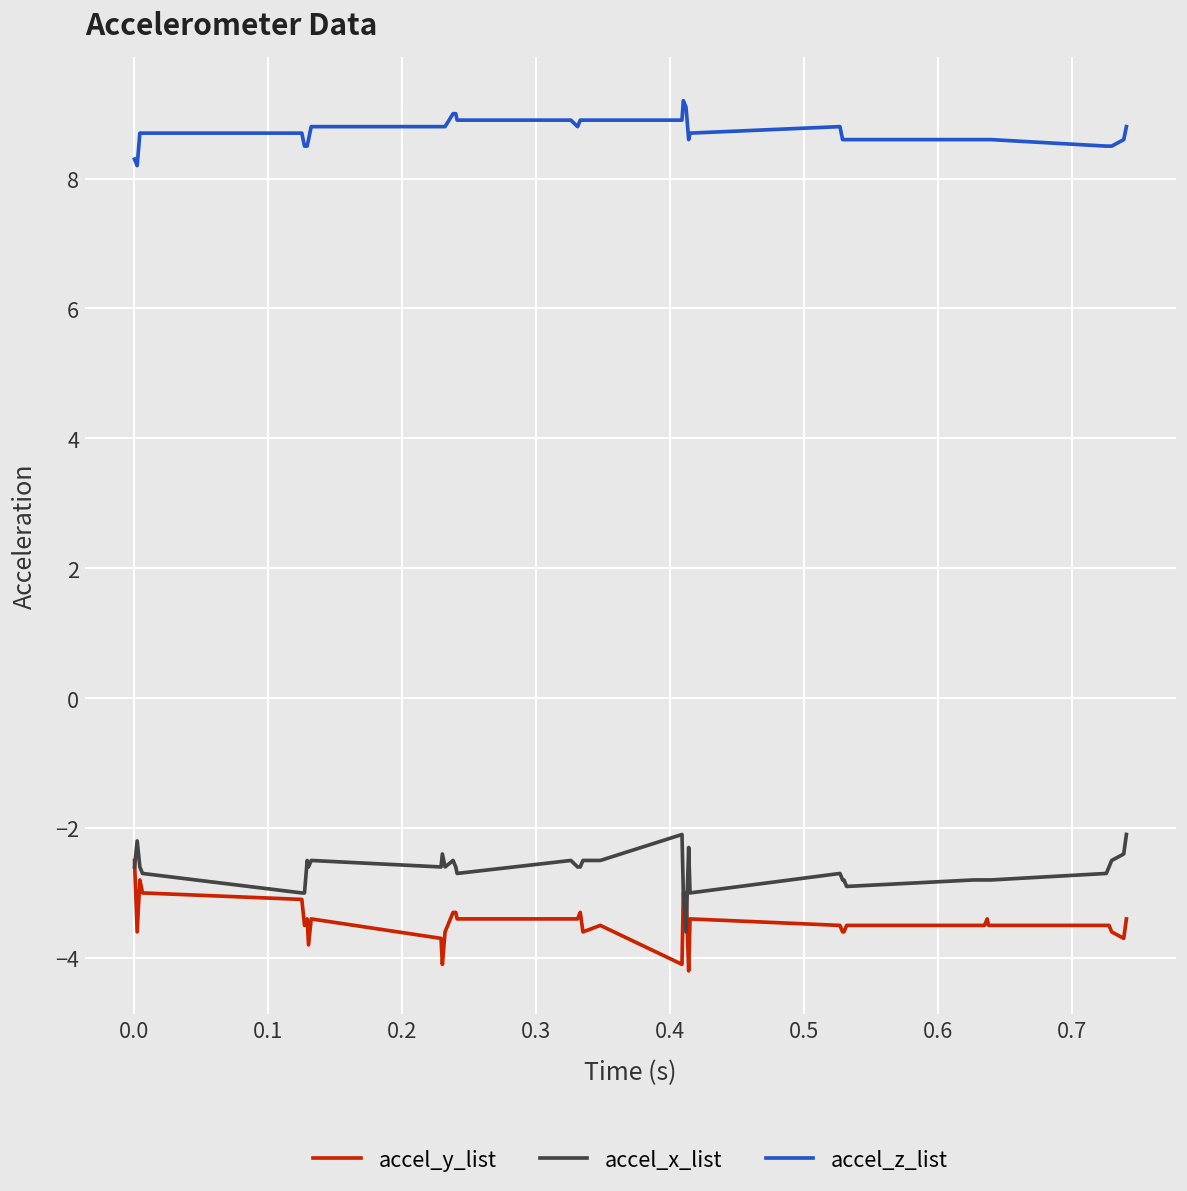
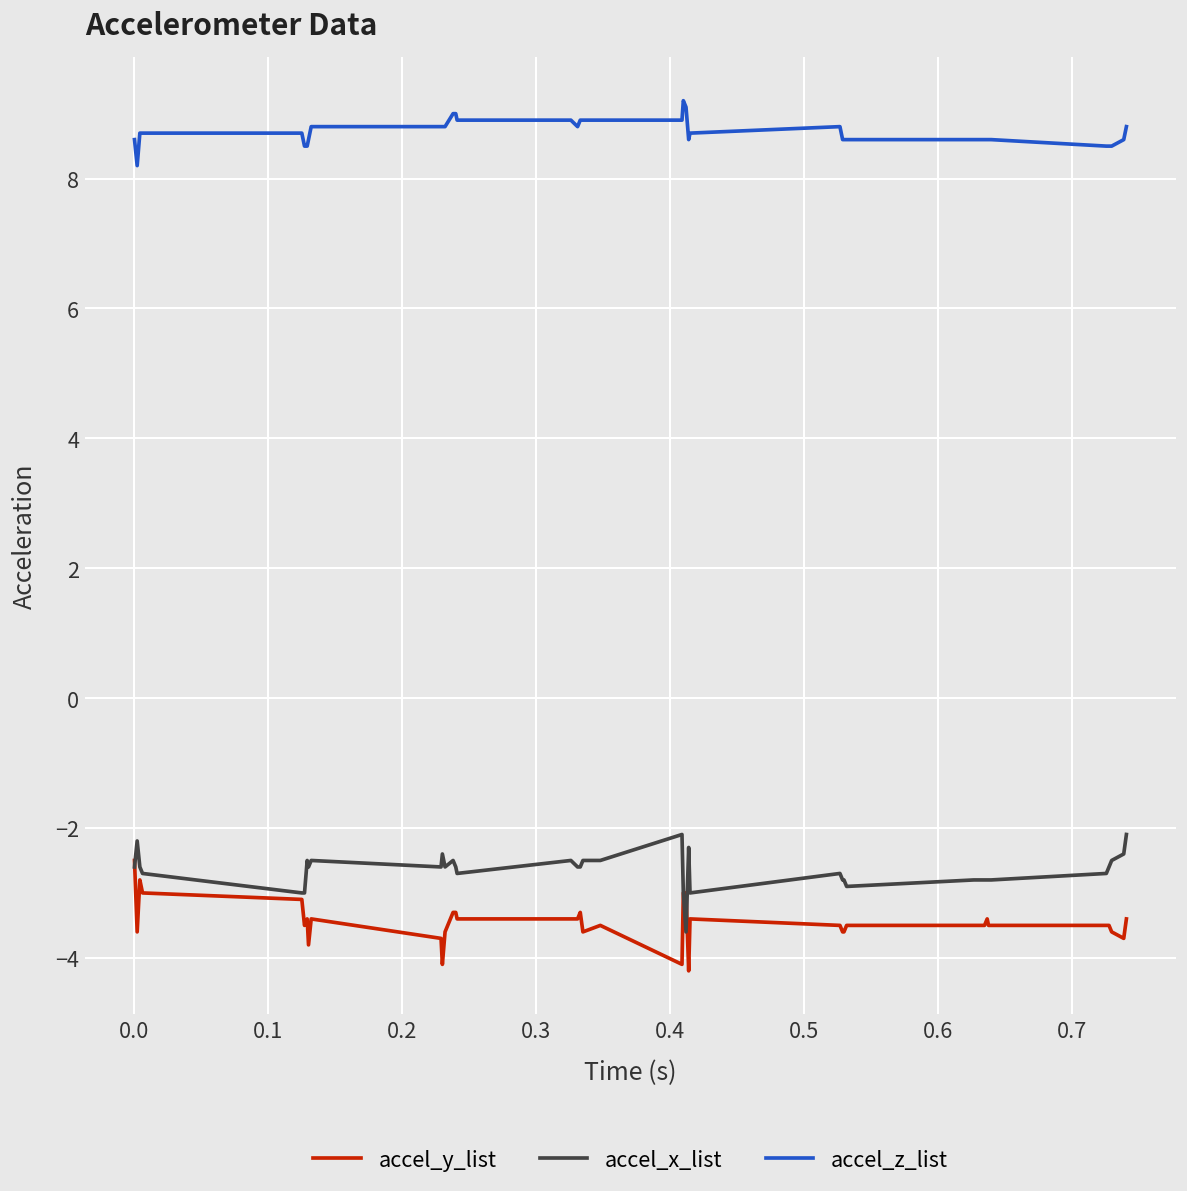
  {
    "accel_y_list": {
      "0.0": -2.5
    },
    "accel_x_list": {
      "0.0": -2.6
    },
    "accel_z_list": {
-     "0.0": 8.3
+     "0.0": 8.6
    }
  }
